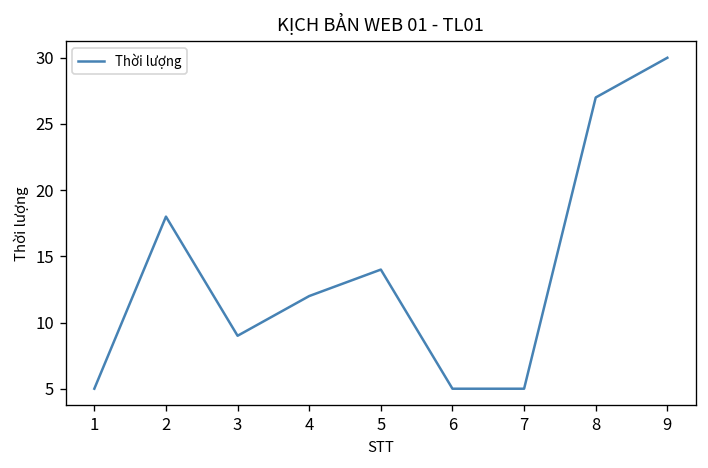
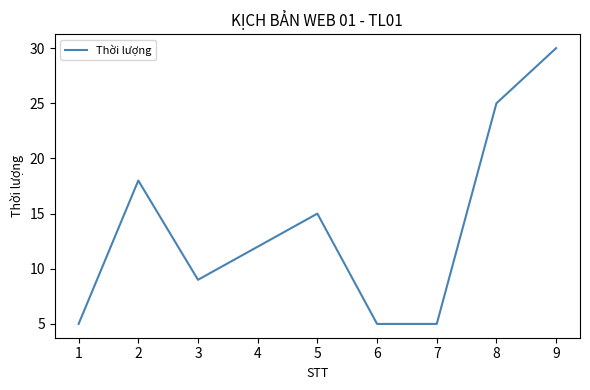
  {
    "1": 5,
    "2": 18,
    "3": 9,
    "4": 12,
-   "5": 14,
+   "5": 15,
    "6": 5,
    "7": 5,
-   "8": 27,
+   "8": 25,
    "9": 30
  }
